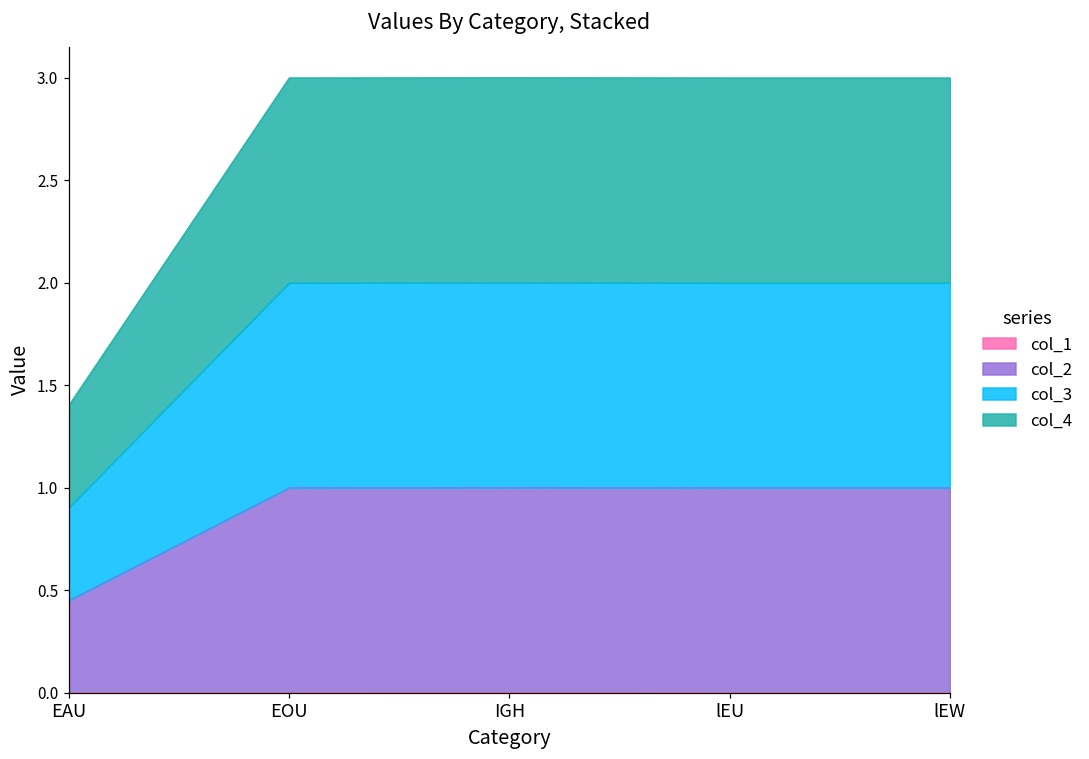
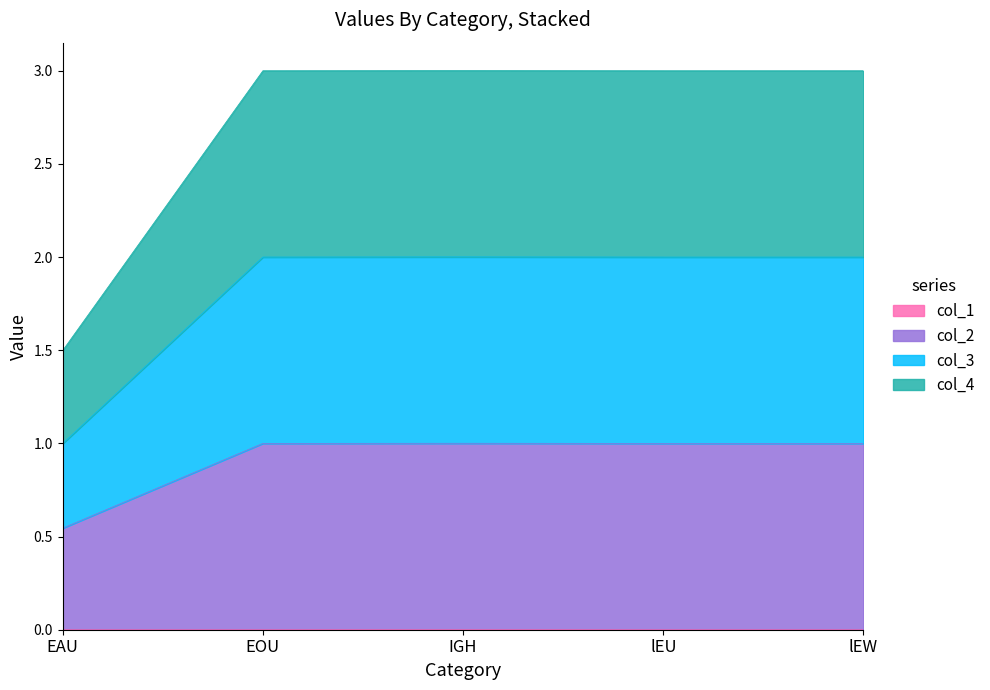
  {
    "col_1": {
      "EAU": 0.00,
      "EOU": 0.00,
      "IGH": 0.00,
      "lEU": 0.00,
      "lEW": 0.00
    },
    "col_2": {
-     "EAU": 0.45,
+     "EAU": 0.55,
      "EOU": 1.00,
      "IGH": 1.00,
      "lEU": 1.00,
      "lEW": 1.00
    },
    "col_3": {
      "EAU": 0.45,
      "EOU": 1.00,
      "IGH": 1.00,
      "lEU": 1.00,
      "lEW": 1.00
    },
    "col_4": {
      "EAU": 0.50,
      "EOU": 1.00,
      "IGH": 1.00,
      "lEU": 1.00,
      "lEW": 1.00
    }
  }
